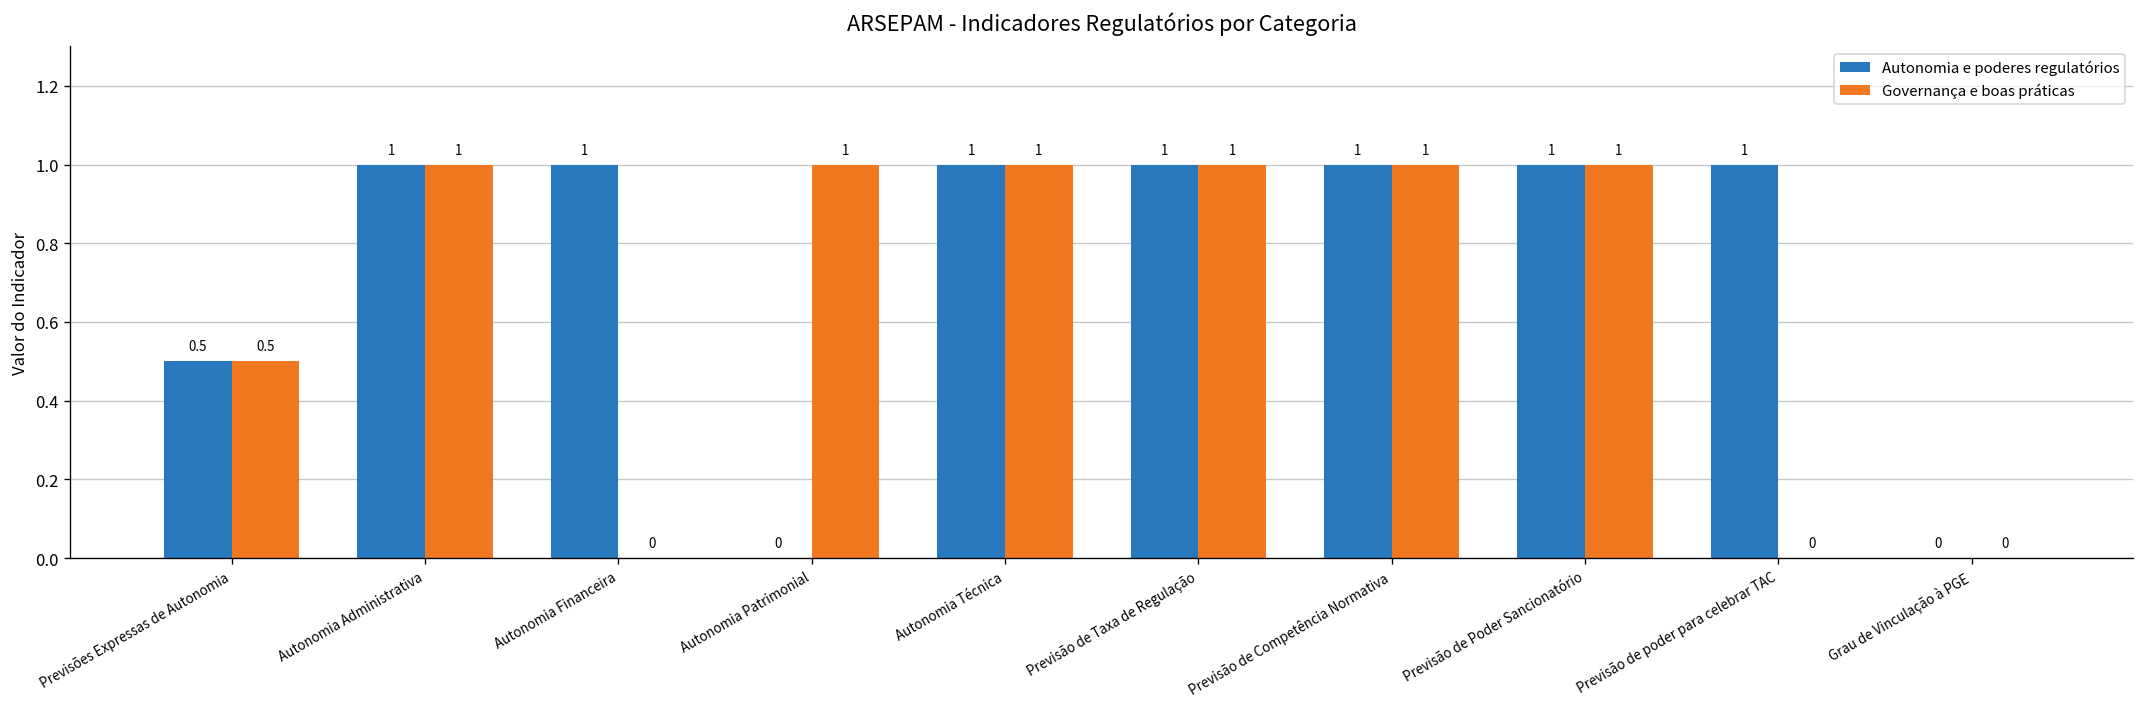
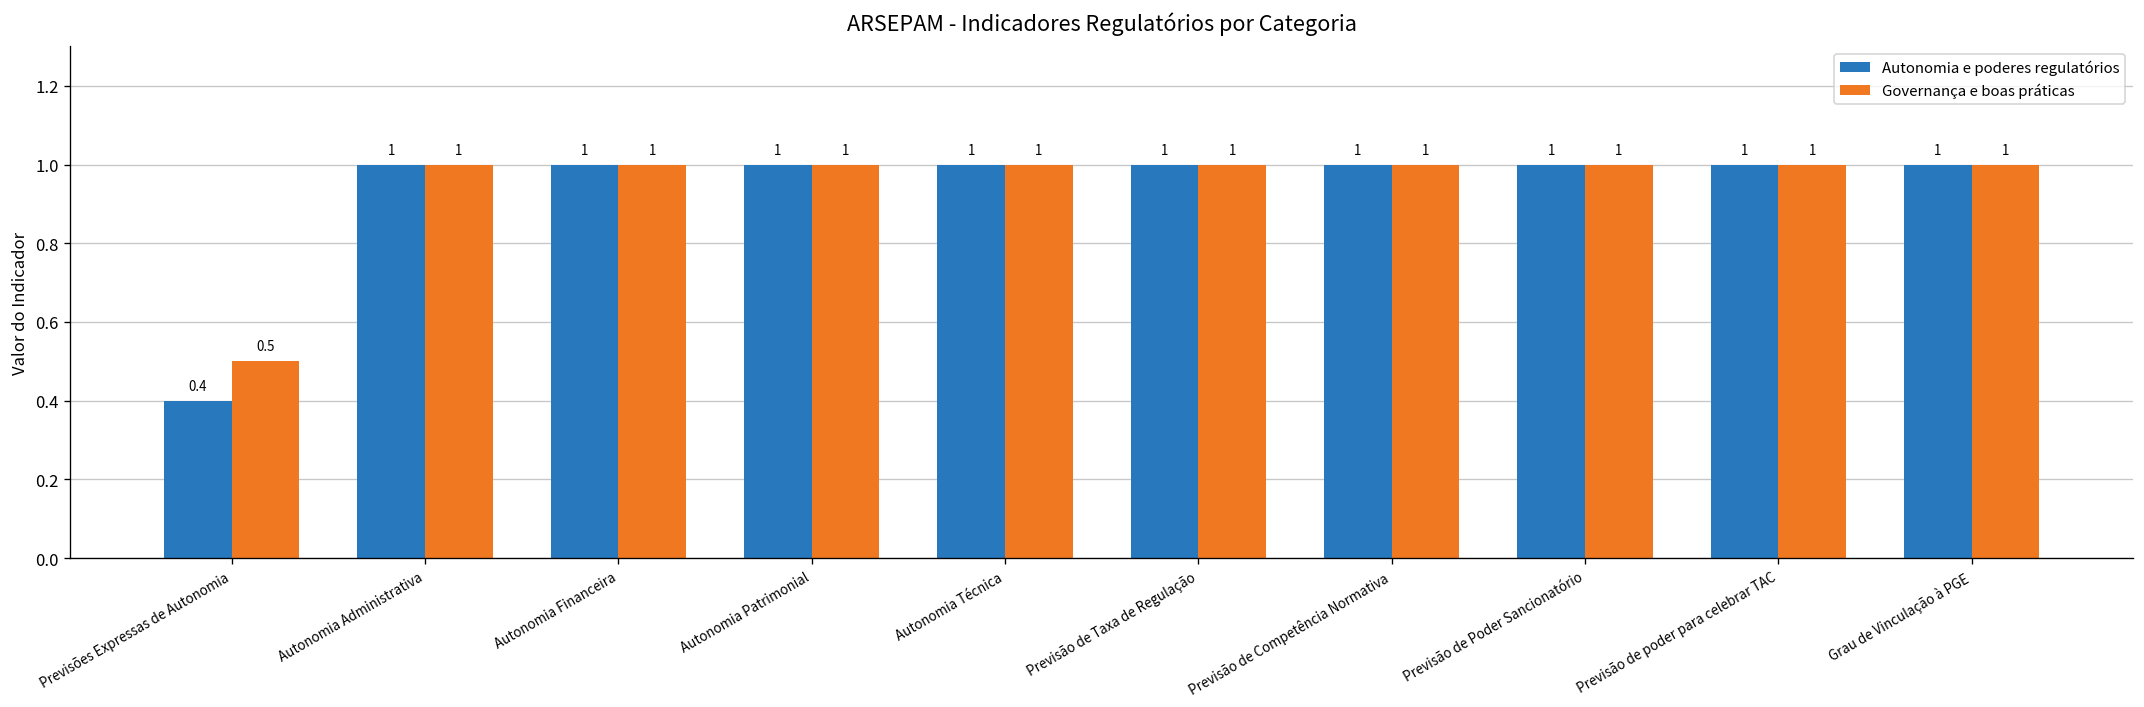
  {
    "Autonomia e poderes regulatórios": {
-     "Previsões Expressas de Autonomia": 0.5,
+     "Previsões Expressas de Autonomia": 0.4,
      "Autonomia Administrativa": 1,
      "Autonomia Financeira": 1,
-     "Autonomia Patrimonial": 0,
+     "Autonomia Patrimonial": 1,
      "Autonomia Técnica": 1,
      "Previsão de Taxa de Regulação": 1,
      "Previsão de Competência Normativa": 1,
      "Previsão de Poder Sancionatório": 1,
      "Previsão de poder para celebrar TAC": 1,
-     "Grau de Vinculação à PGE": 0
+     "Grau de Vinculação à PGE": 1
    },
    "Governança e boas práticas": {
      "Previsões Expressas de Autonomia": 0.5,
      "Autonomia Administrativa": 1,
-     "Autonomia Financeira": 0,
+     "Autonomia Financeira": 1,
      "Autonomia Patrimonial": 1,
      "Autonomia Técnica": 1,
      "Previsão de Taxa de Regulação": 1,
      "Previsão de Competência Normativa": 1,
      "Previsão de Poder Sancionatório": 1,
-     "Previsão de poder para celebrar TAC": 0,
-     "Grau de Vinculação à PGE": 0
+     "Previsão de poder para celebrar TAC": 1,
+     "Grau de Vinculação à PGE": 1
    }
  }
